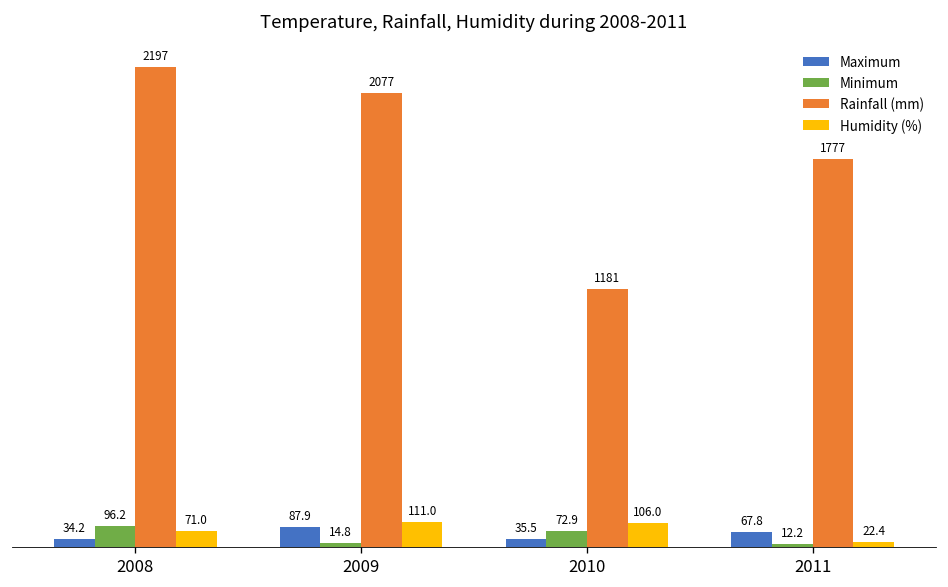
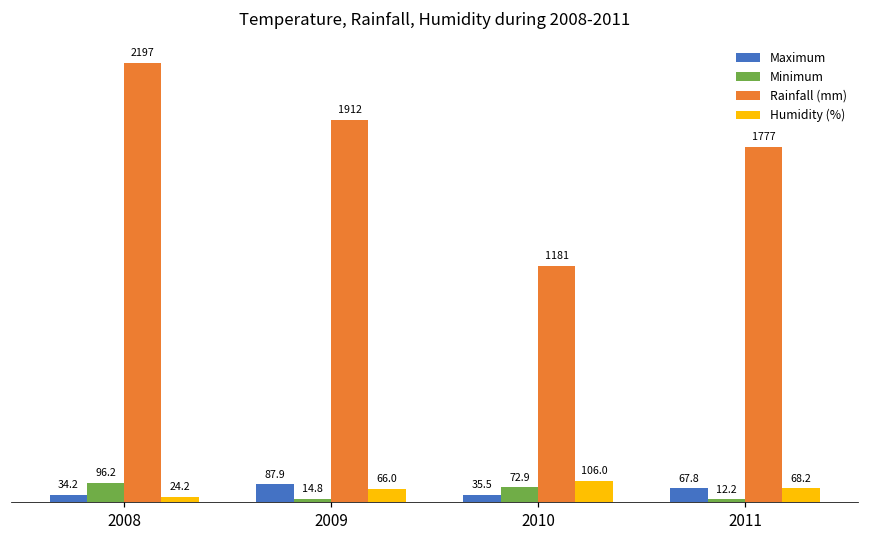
  {
    "Maximum": {
      "2008": 34.2,
      "2009": 87.9,
      "2010": 35.5,
      "2011": 67.8
    },
    "Minimum": {
      "2008": 96.2,
      "2009": 14.8,
      "2010": 72.9,
      "2011": 12.2
    },
    "Rainfall (mm)": {
      "2008": 2197,
-     "2009": 2077,
+     "2009": 1912,
      "2010": 1181,
      "2011": 1777
    },
    "Humidity (%)": {
-     "2008": 71.0,
-     "2009": 111.0,
+     "2008": 24.2,
+     "2009": 66.0,
      "2010": 106.0,
-     "2011": 22.4
+     "2011": 68.2
    }
  }
